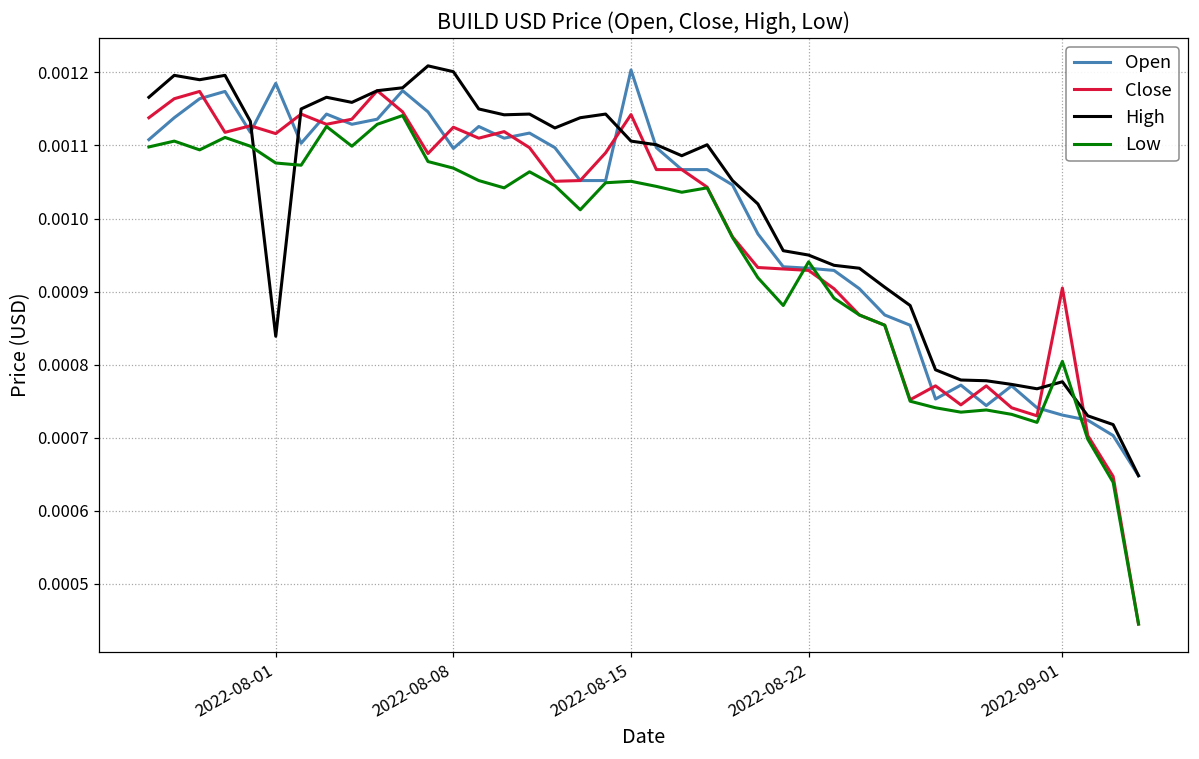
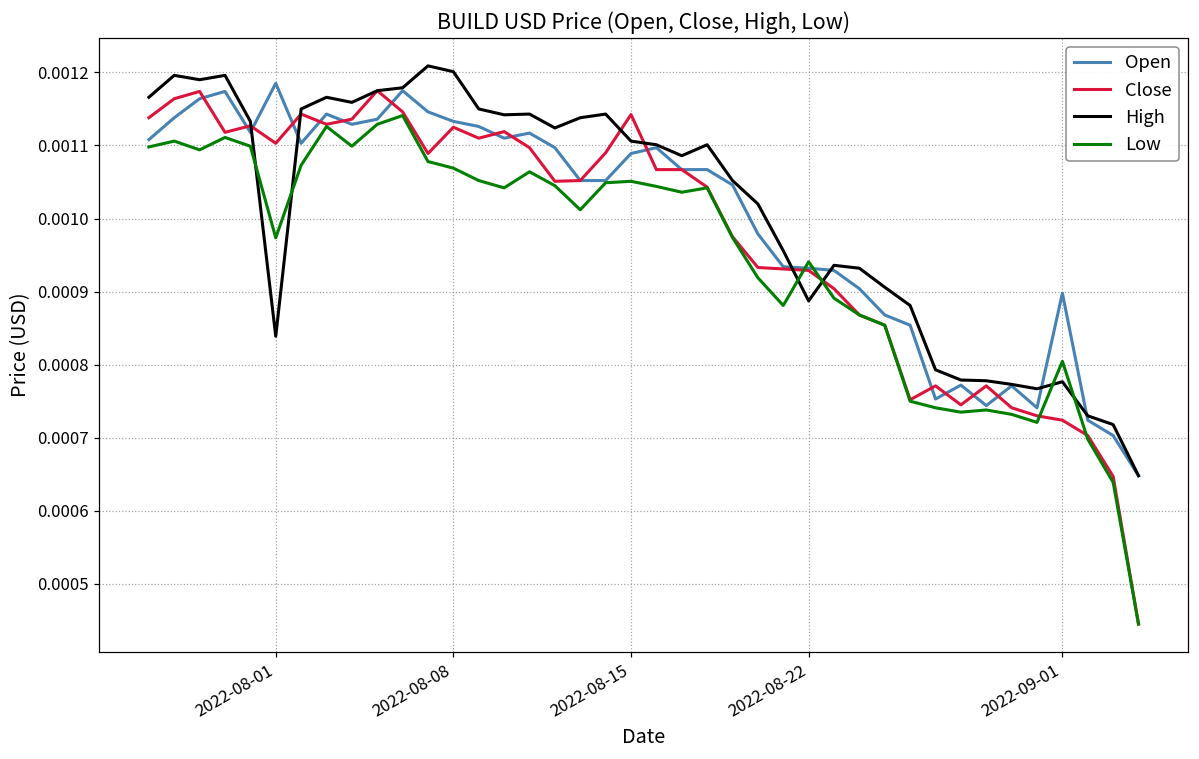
  {
    "Open": {
      "2022-08-01": 0.00119,
-     "2022-08-08": 0.00110,
-     "2022-08-15": 0.00120,
-     "2022-09-01": 0.00073
+     "2022-08-08": 0.00113,
+     "2022-08-15": 0.00109,
+     "2022-09-01": 0.00090
    },
    "Close": {
-     "2022-08-01": 0.00112,
+     "2022-08-01": 0.00110,
      "2022-08-08": 0.00112,
      "2022-08-15": 0.00114,
-     "2022-09-01": 0.00090
+     "2022-09-01": 0.00072
    },
    "High": {
      "2022-08-01": 0.00084,
      "2022-08-08": 0.00120,
      "2022-08-15": 0.00111,
-     "2022-08-22": 0.00095,
+     "2022-08-22": 0.00089,
      "2022-09-01": 0.00078
    },
    "Low": {
-     "2022-08-01": 0.00108,
+     "2022-08-01": 0.00097,
      "2022-08-08": 0.00107,
      "2022-08-15": 0.00105,
      "2022-08-22": 0.00094,
      "2022-09-01": 0.00080
    }
  }
